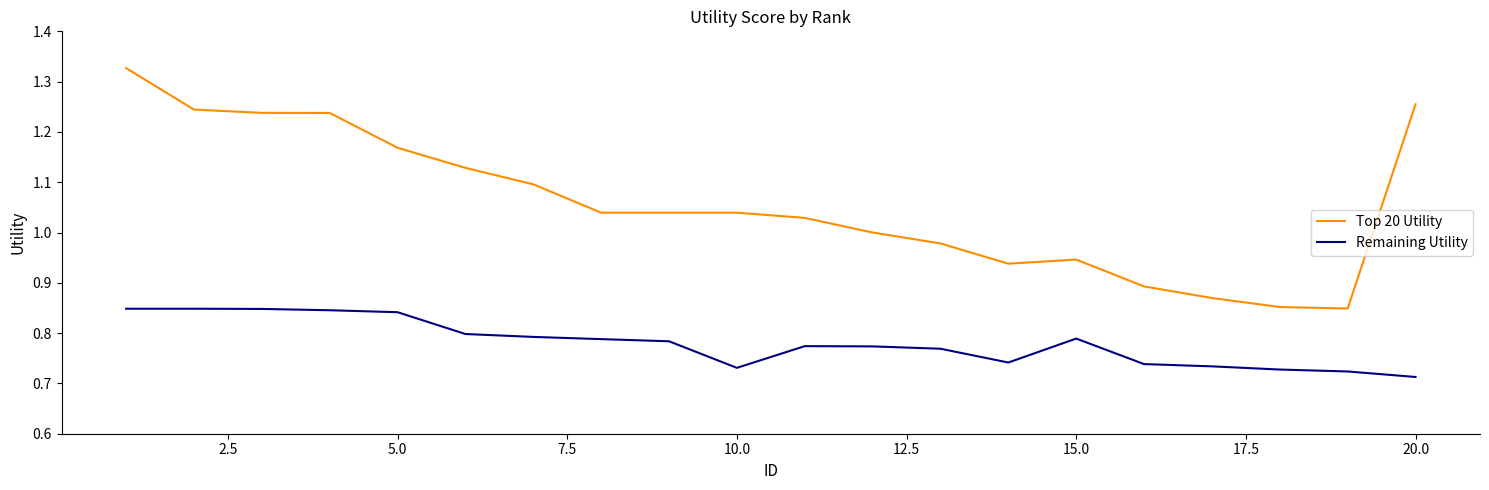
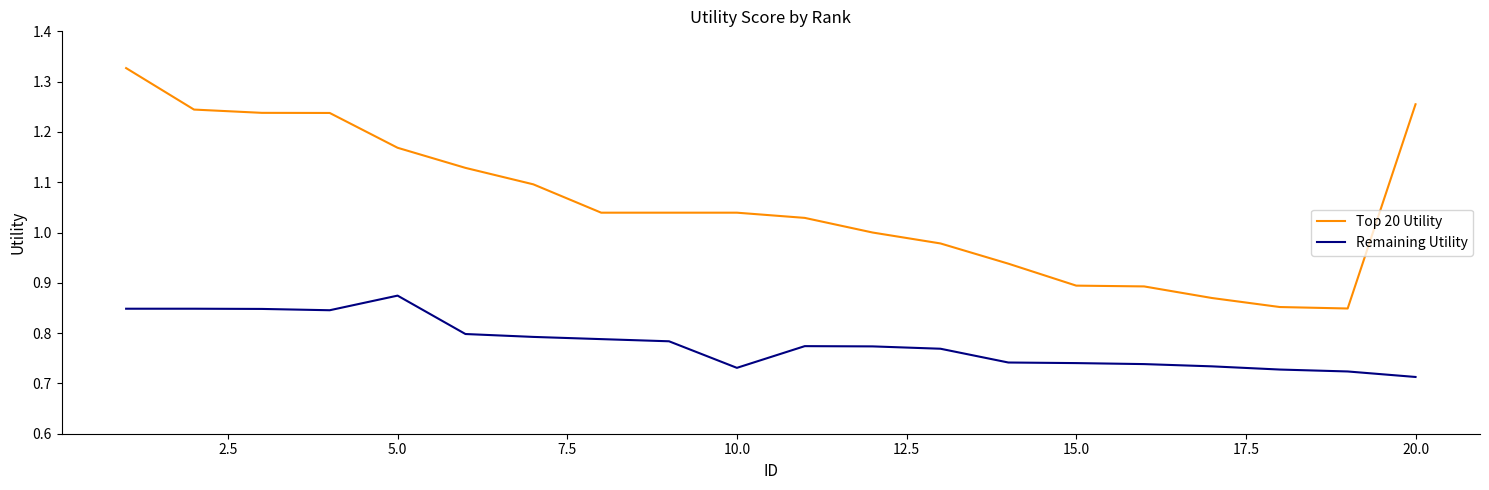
  {
    "Top 20 Utility": {
      "5.0": 1.17,
      "10.0": 1.04,
-     "15.0": 0.95,
+     "15.0": 0.89,
      "20.0": 1.25
    },
    "Remaining Utility": {
-     "5.0": 0.84,
+     "5.0": 0.87,
      "10.0": 0.73,
-     "15.0": 0.79,
+     "15.0": 0.74,
      "20.0": 0.71
    }
  }
